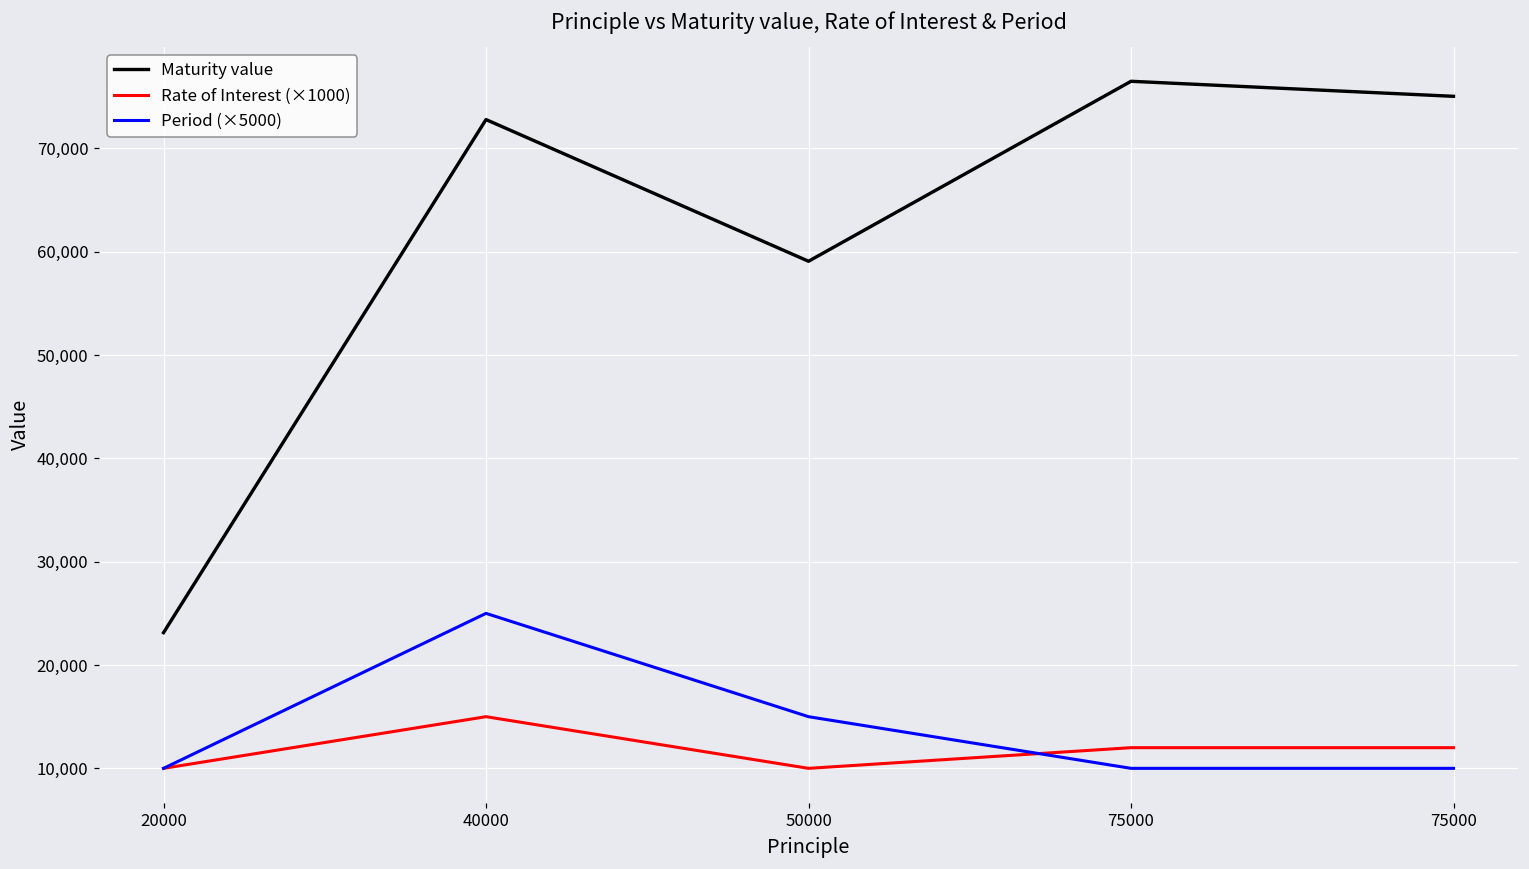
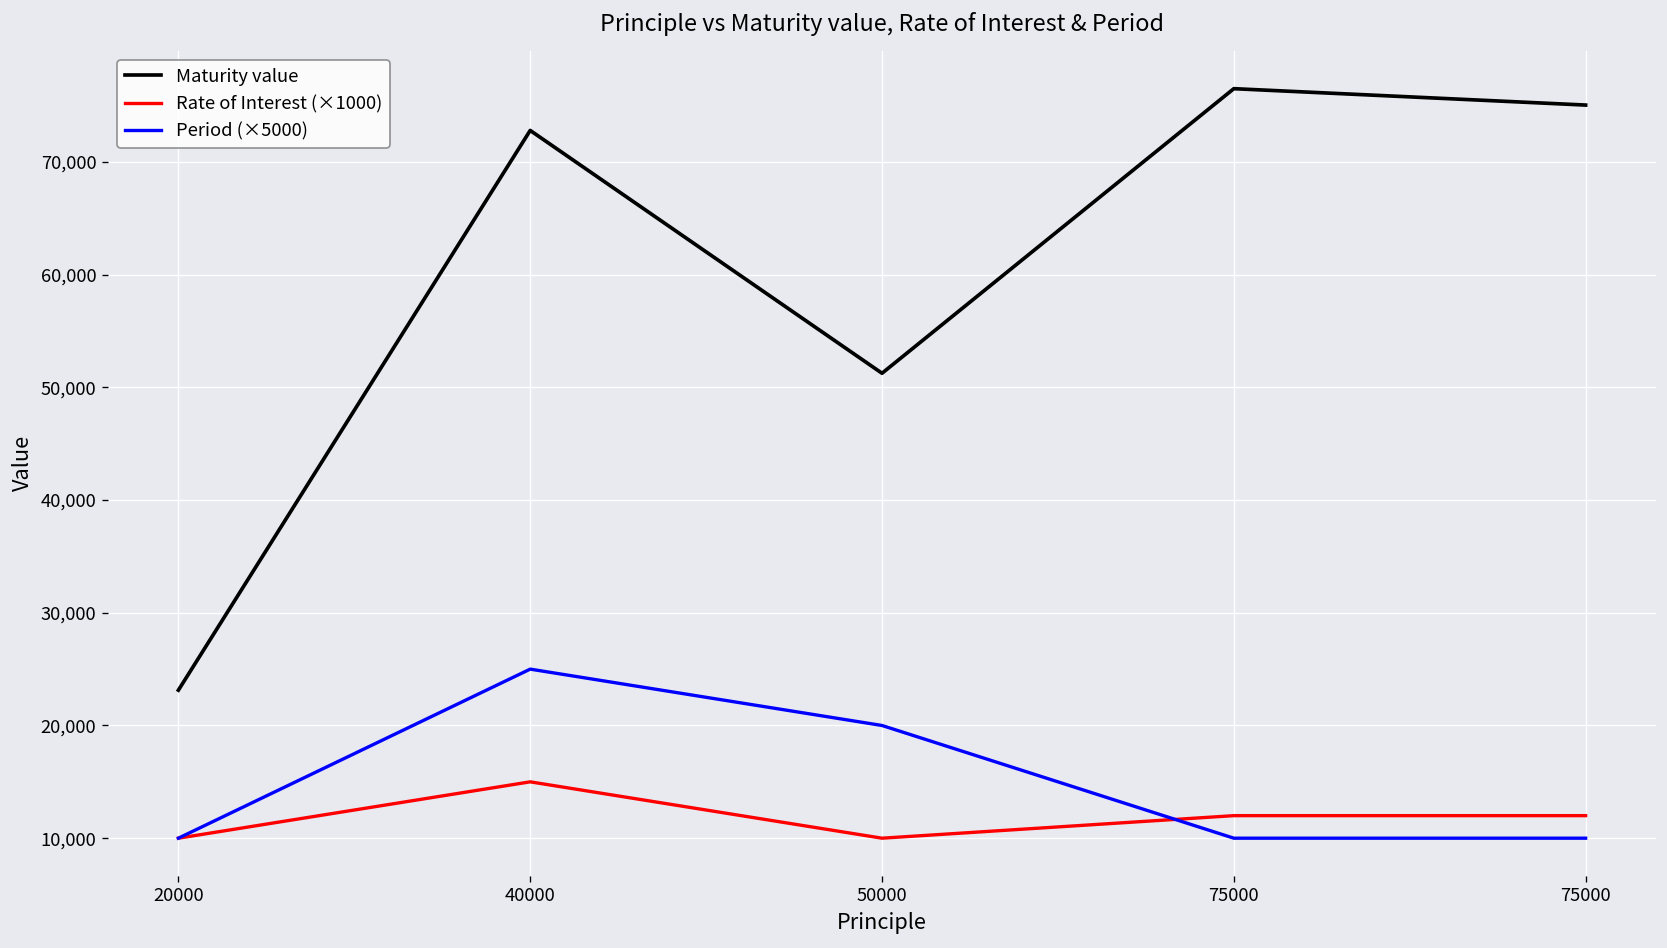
  {
    "Maturity value": {
      "20000": "23,000",
      "40000": "73,000",
-     "50000": "59,000"
+     "50000": "51,000"
    },
    "Rate of Interest (×1000)": {
      "40000": "15,000",
      "50000": "10,000"
    },
    "Period (×5000)": {
      "40000": "25,000",
-     "50000": "15,000"
+     "50000": "20,000"
    }
  }
